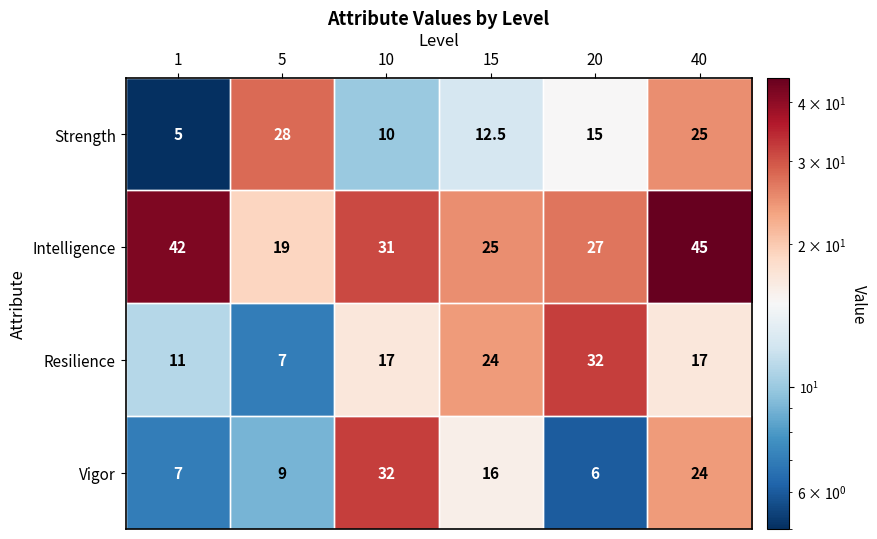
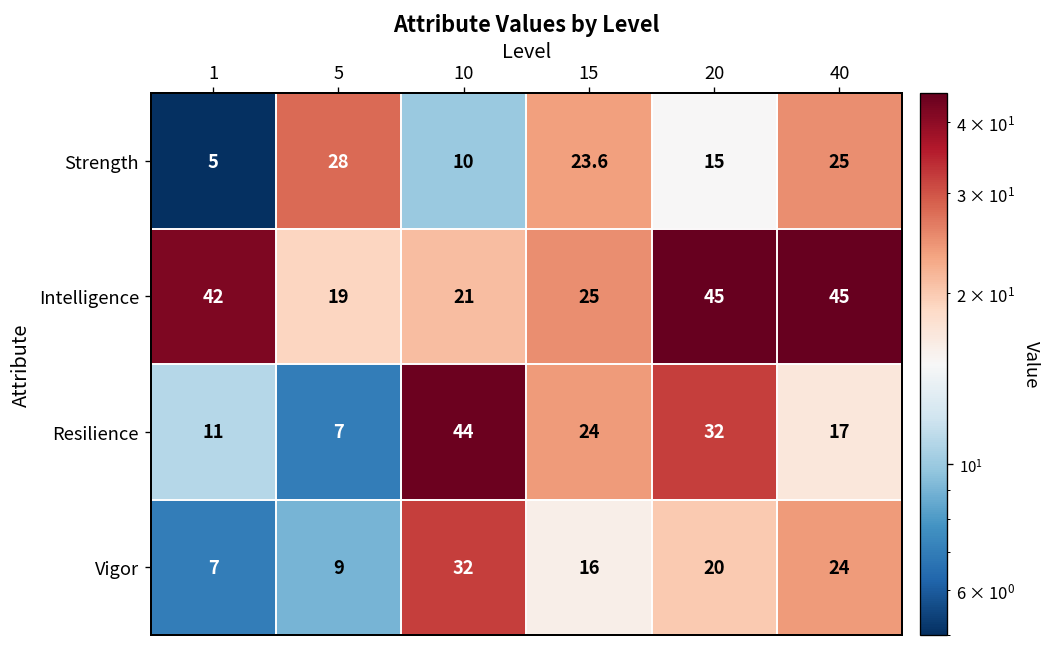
  {
    "Strength": {
      "1": 5,
      "5": 28,
      "10": 10,
-     "15": 12.5,
+     "15": 23.6,
      "20": 15,
      "40": 25
    },
    "Intelligence": {
      "1": 42,
      "5": 19,
-     "10": 31,
+     "10": 21,
      "15": 25,
-     "20": 27,
+     "20": 45,
      "40": 45
    },
    "Resilience": {
      "1": 11,
      "5": 7,
-     "10": 17,
+     "10": 44,
      "15": 24,
      "20": 32,
      "40": 17
    },
    "Vigor": {
      "1": 7,
      "5": 9,
      "10": 32,
      "15": 16,
-     "20": 6,
+     "20": 20,
      "40": 24
    }
  }
